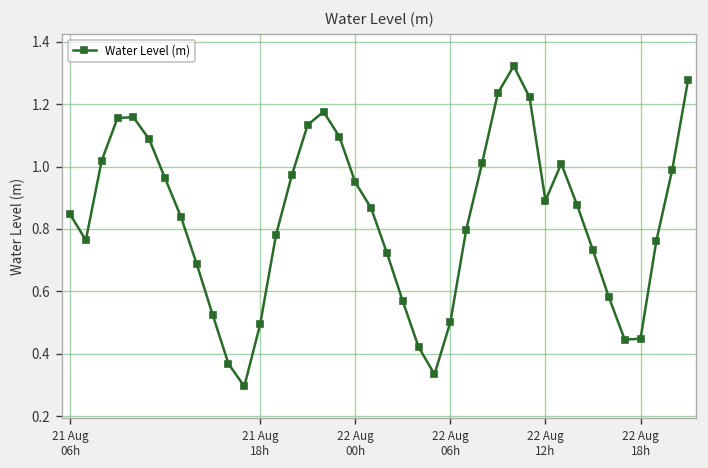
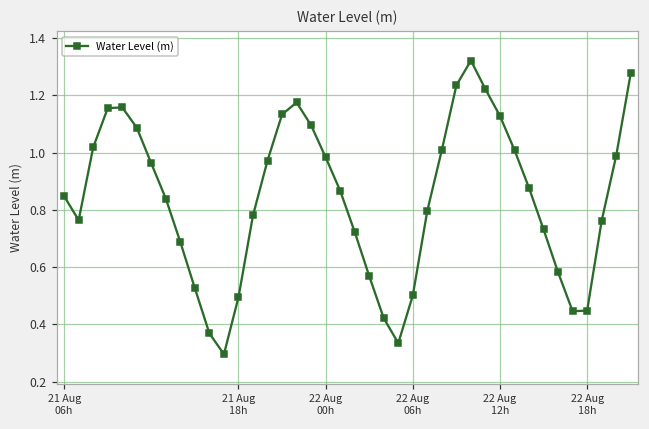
  {
    "21 Aug 06h": 0.85,
    "21 Aug 18h": 0.49,
-   "22 Aug 00h": 0.95,
+   "22 Aug 00h": 0.98,
    "22 Aug 06h": 0.50,
-   "22 Aug 12h": 0.89,
+   "22 Aug 12h": 1.13,
    "22 Aug 18h": 0.45
  }
